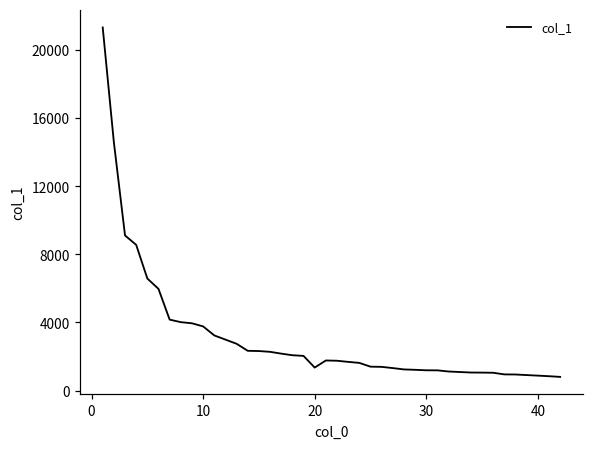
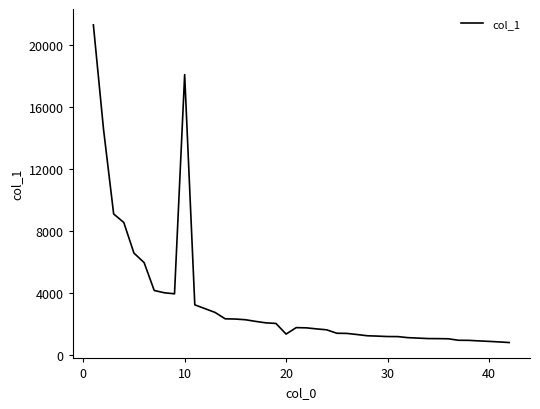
  {
-   "10": 3800,
+   "10": 18100,
    "20": 1400,
    "30": 1200,
    "40": 900
  }
